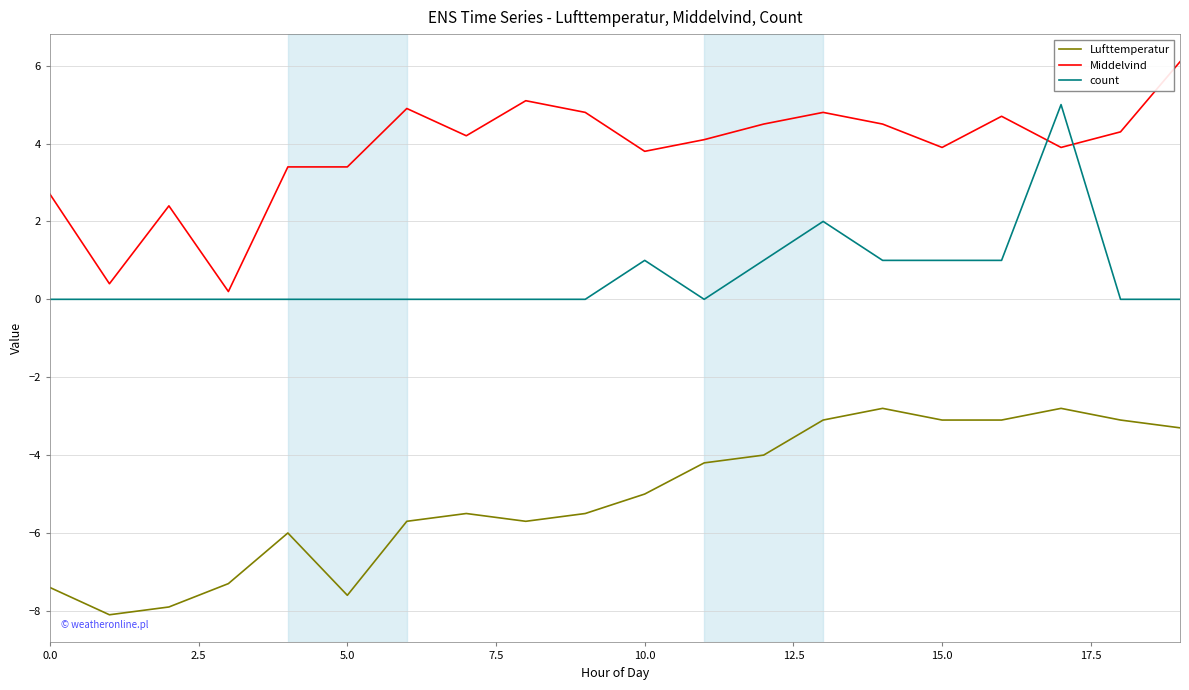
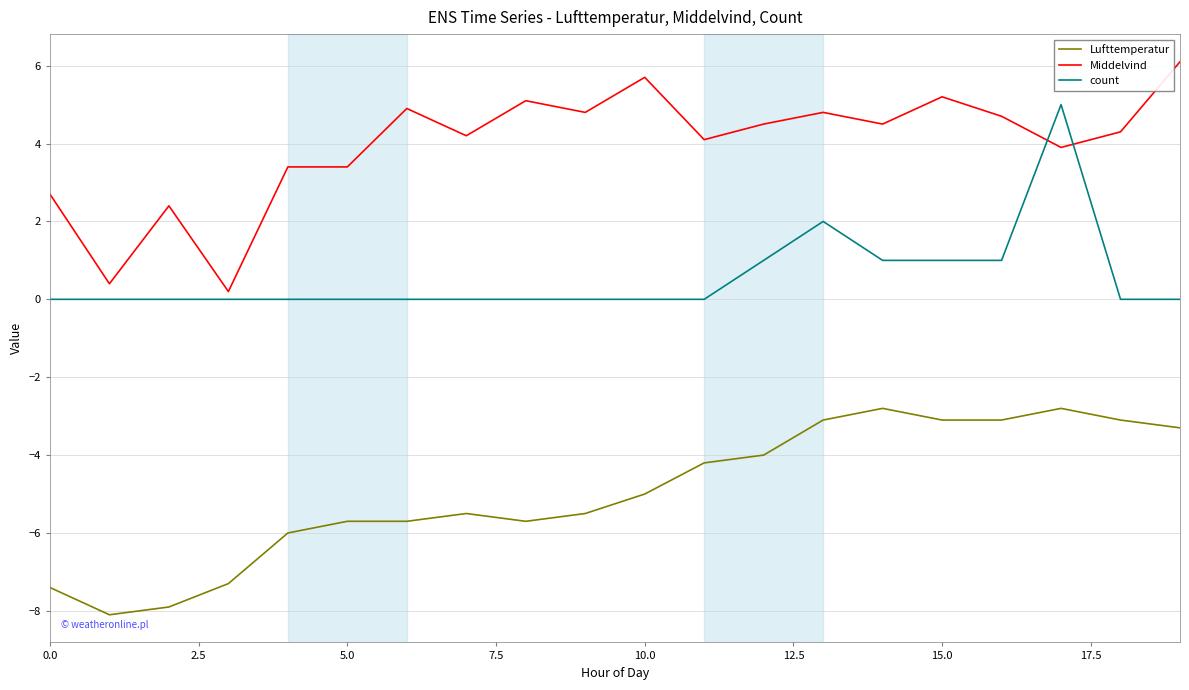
  {
    "Lufttemperatur": {
      "0.0": -7.4,
-     "5.0": -7.6,
+     "5.0": -5.7,
      "10.0": -5.0,
      "15.0": -3.1
    },
    "Middelvind": {
      "0.0": 2.7,
      "5.0": 3.4,
-     "10.0": 3.8,
-     "15.0": 3.9
+     "10.0": 5.7,
+     "15.0": 5.2
    },
    "count": {
      "0.0": 0,
      "5.0": 0,
-     "10.0": 1,
+     "10.0": 0,
      "15.0": 1
    }
  }
